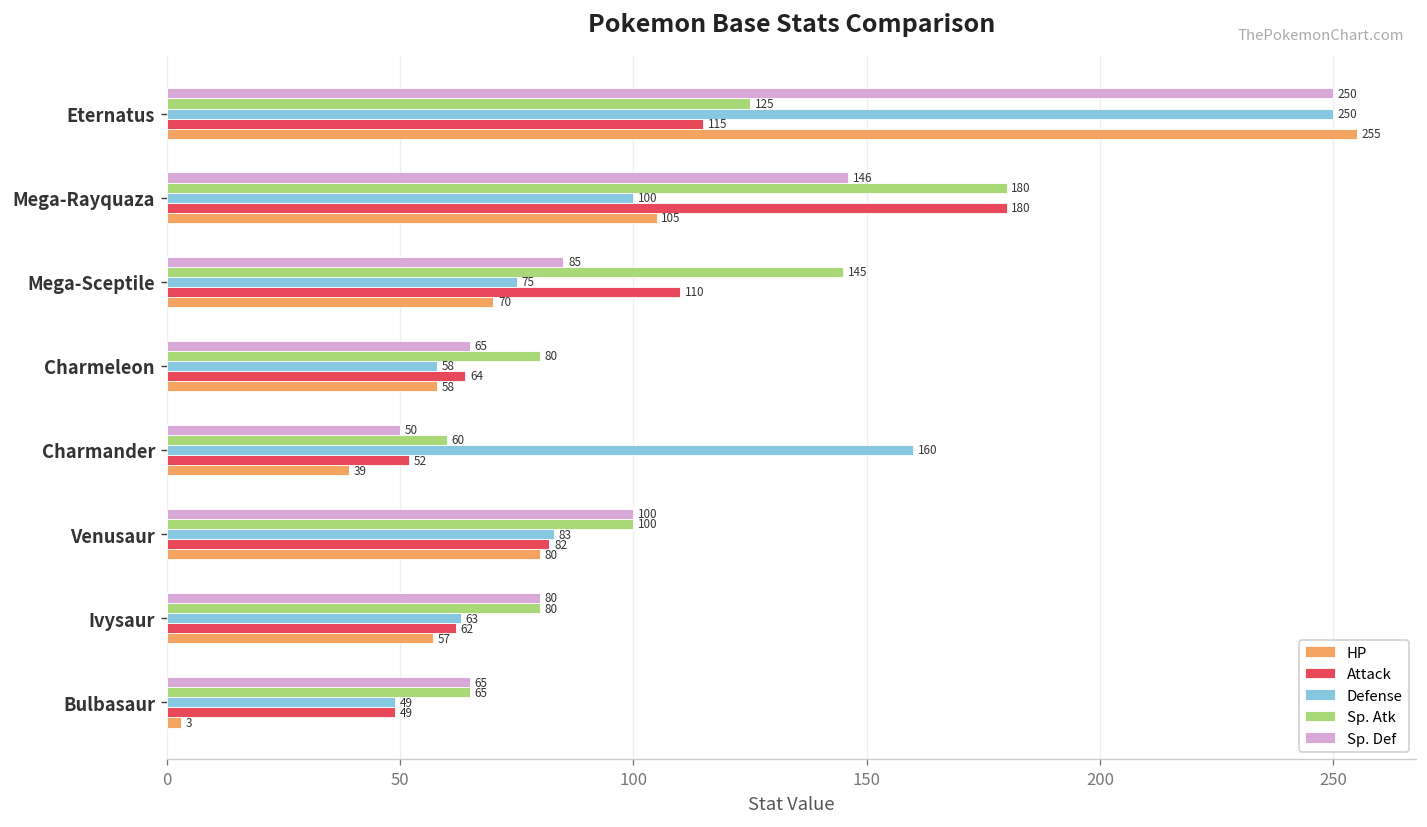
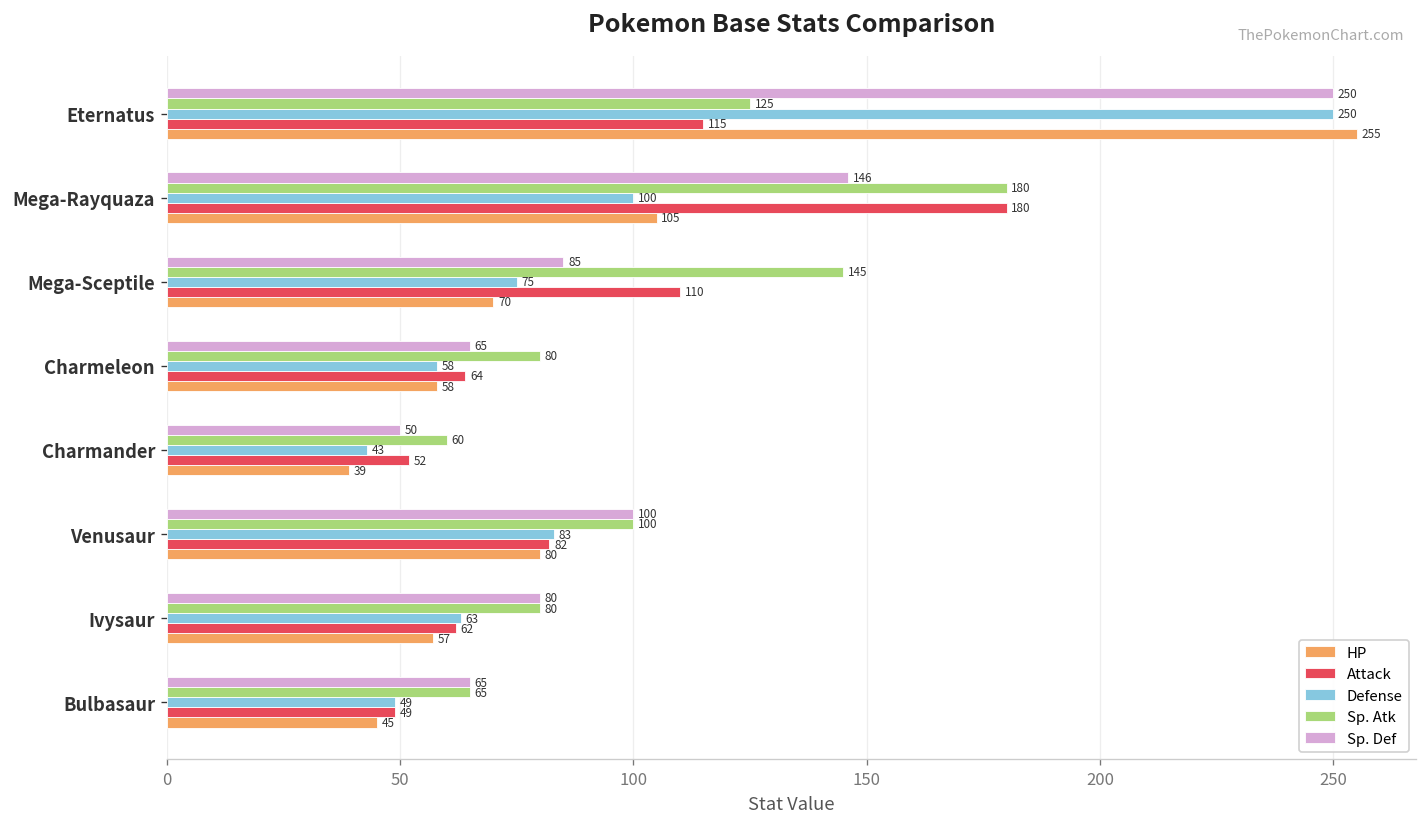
  {
    "HP": {
      "Eternatus": 255,
      "Mega-Rayquaza": 105,
      "Mega-Sceptile": 70,
      "Charmeleon": 58,
      "Charmander": 39,
      "Venusaur": 80,
      "Ivysaur": 57,
-     "Bulbasaur": 3
+     "Bulbasaur": 45
    },
    "Attack": {
      "Eternatus": 115,
      "Mega-Rayquaza": 180,
      "Mega-Sceptile": 110,
      "Charmeleon": 64,
      "Charmander": 52,
      "Venusaur": 82,
      "Ivysaur": 62
    },
    "Defense": {
      "Eternatus": 250,
      "Mega-Rayquaza": 100,
      "Mega-Sceptile": 75,
      "Charmeleon": 58,
-     "Charmander": 160,
+     "Charmander": 43,
      "Venusaur": 83,
      "Ivysaur": 63
    },
    "Sp. Atk": {
      "Eternatus": 125,
      "Mega-Rayquaza": 180,
      "Mega-Sceptile": 145,
      "Charmeleon": 80,
      "Charmander": 60,
      "Bulbasaur": 65
    },
    "Sp. Def": {
      "Eternatus": 250,
      "Mega-Rayquaza": 146,
      "Mega-Sceptile": 85,
      "Charmeleon": 65,
      "Charmander": 50,
      "Bulbasaur": 65
    }
  }
